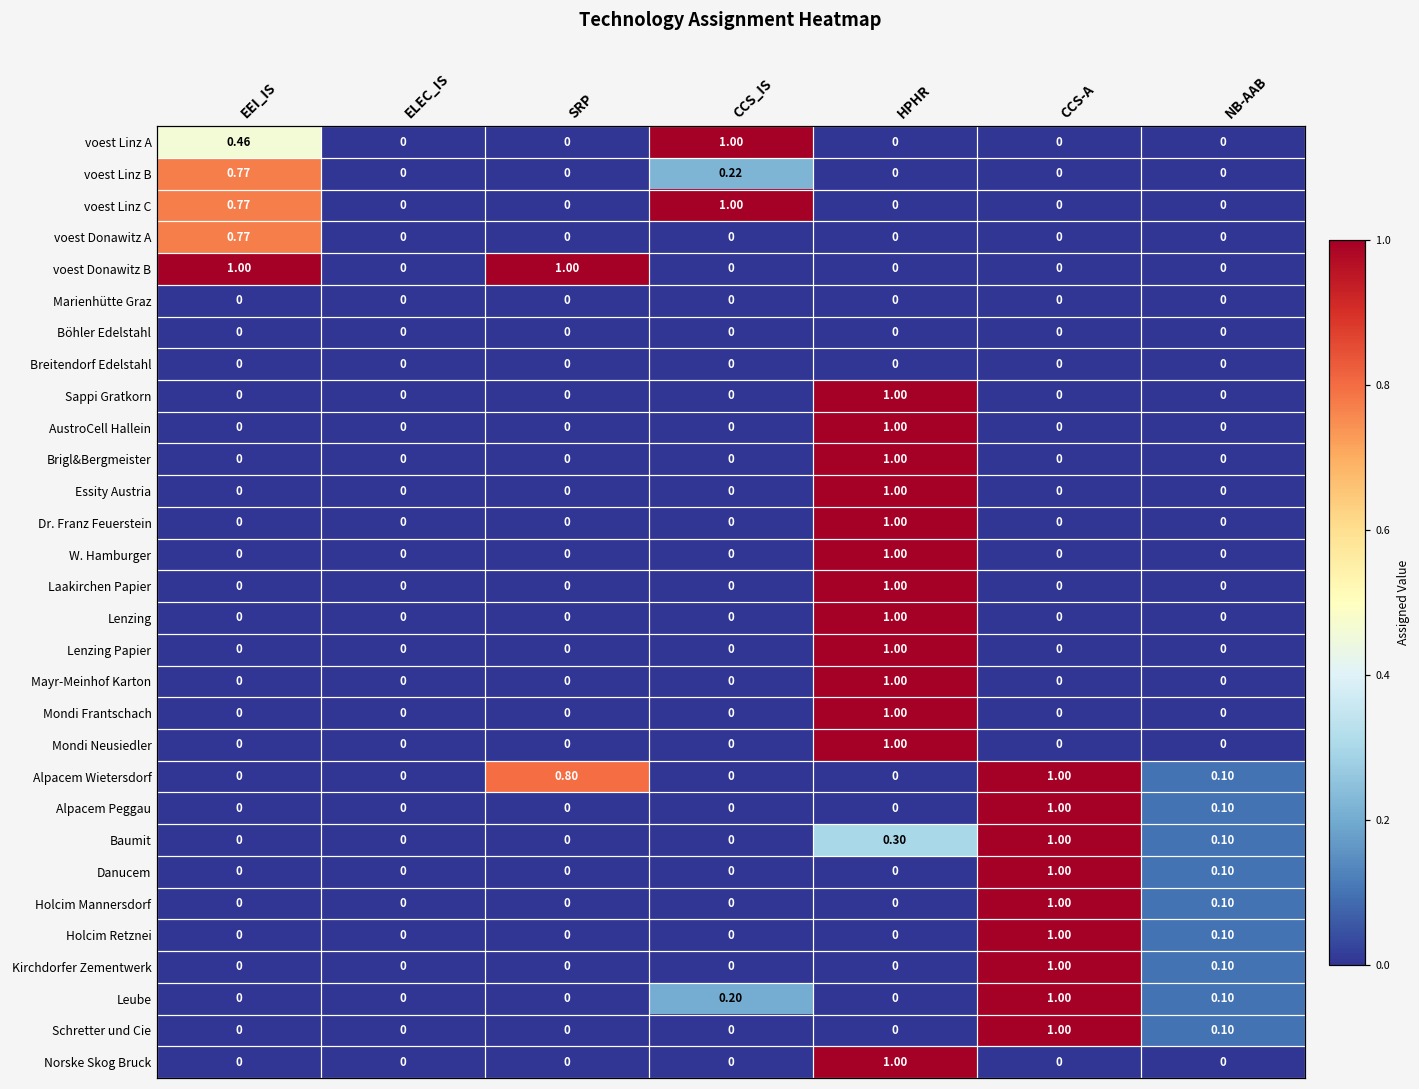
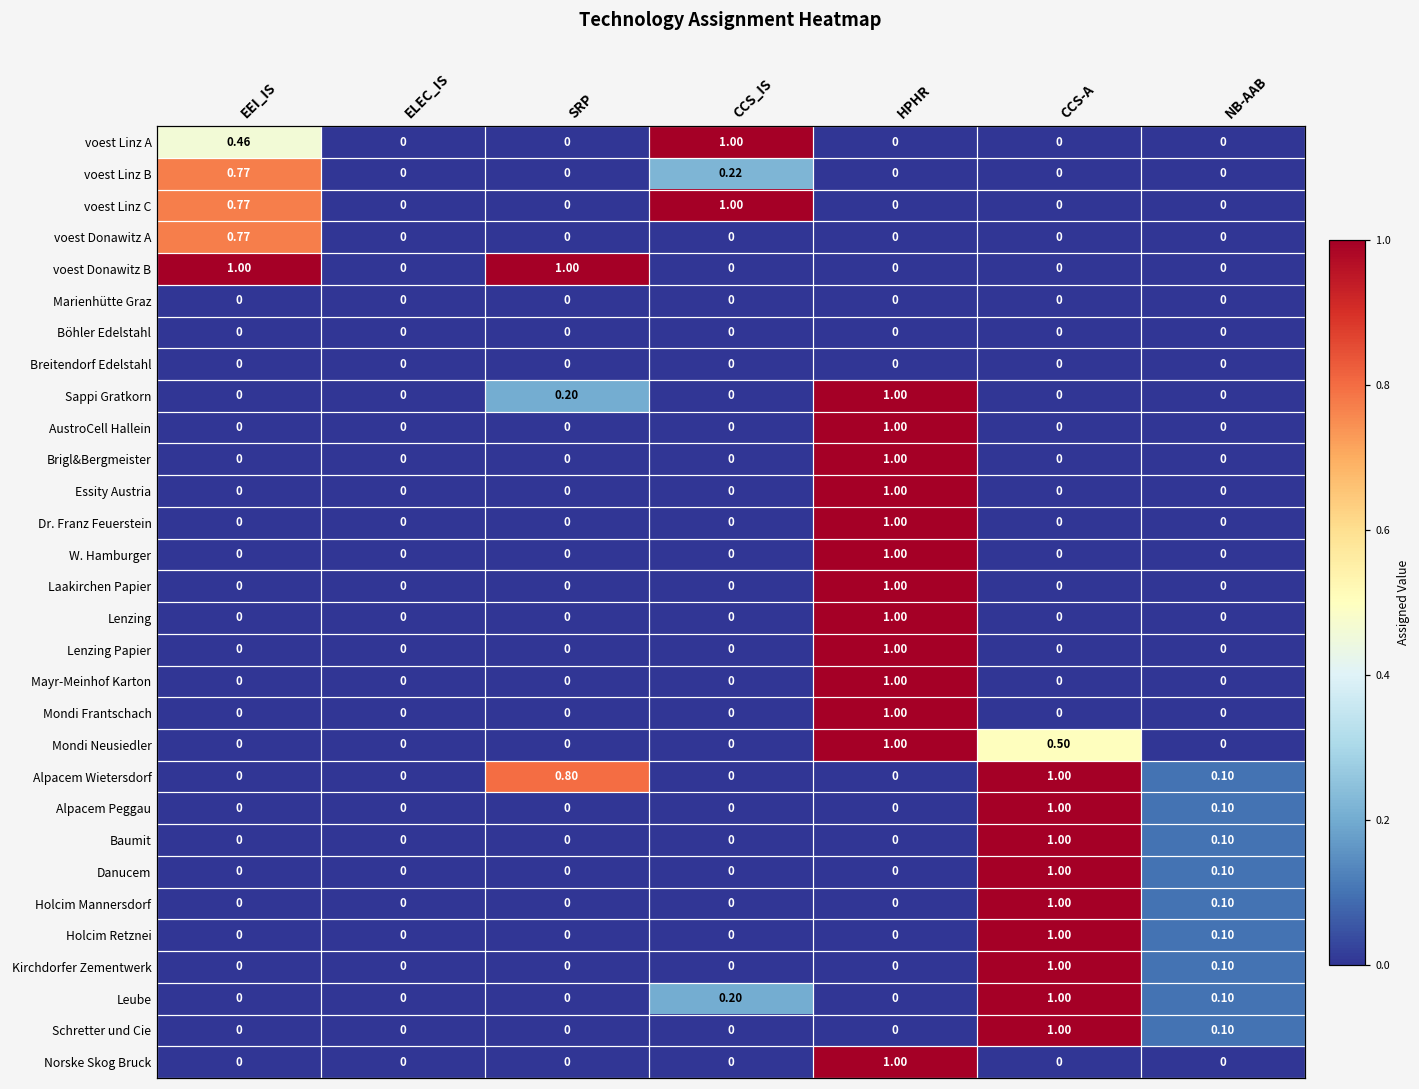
  {
    "Sappi Gratkorn": {
      "EEI_IS": 0,
      "ELEC_IS": 0,
-     "SRP": 0,
+     "SRP": 0.20,
      "CCS_IS": 0,
      "HPHR": 1.00,
      "CCS-A": 0,
      "NB-AAB": 0
    },
    "Mondi Neusiedler": {
      "EEI_IS": 0,
      "ELEC_IS": 0,
      "SRP": 0,
      "CCS_IS": 0,
      "HPHR": 1.00,
-     "CCS-A": 0,
+     "CCS-A": 0.50,
      "NB-AAB": 0
    },
    "Baumit": {
      "EEI_IS": 0,
      "ELEC_IS": 0,
      "SRP": 0,
      "CCS_IS": 0,
-     "HPHR": 0.30,
+     "HPHR": 0,
      "CCS-A": 1.00,
      "NB-AAB": 0.10
    }
  }
